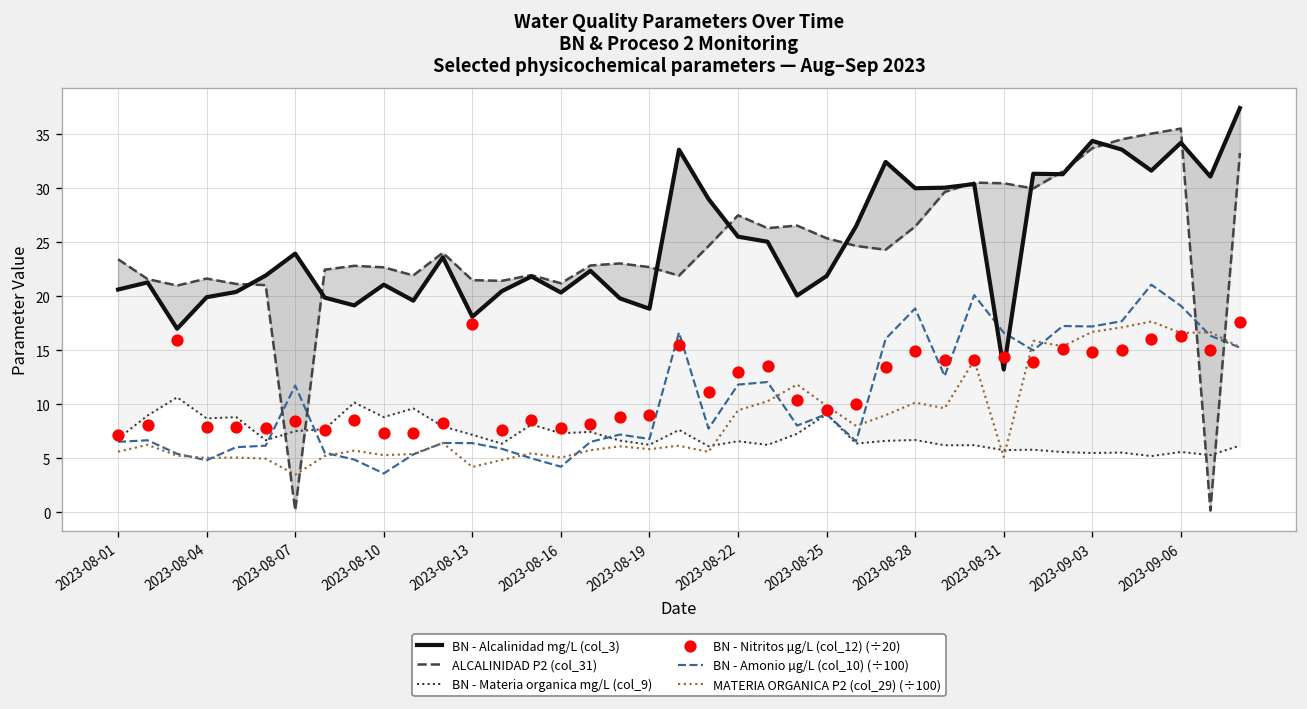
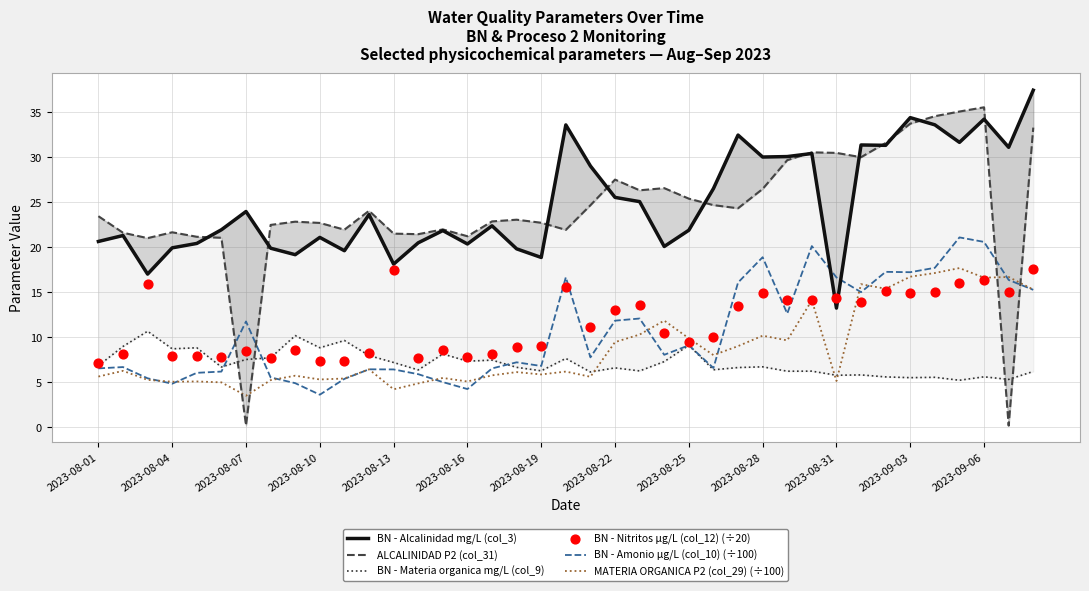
  {
    "BN - Amonio µg/L (col_10) (÷100)": {
      "2023-08-01": 7,
      "2023-08-07": 12,
      "2023-08-10": 4,
      "2023-08-13": 6,
      "2023-08-16": 4,
      "2023-08-19": 7,
      "2023-08-22": 12,
      "2023-08-28": 19,
      "2023-08-31": 17,
      "2023-09-03": 17,
-     "2023-09-06": 19
+     "2023-09-06": 21
    },
    "MATERIA ORGANICA P2 (col_29) (÷100)": {
      "2023-08-01": 6,
      "2023-08-07": 3,
      "2023-08-10": 5,
      "2023-08-13": 4,
      "2023-08-16": 5,
      "2023-08-19": 6,
      "2023-08-22": 9,
      "2023-08-25": 10,
      "2023-08-28": 10,
      "2023-08-31": 5,
      "2023-09-03": 17,
      "2023-09-06": 17
    }
  }
